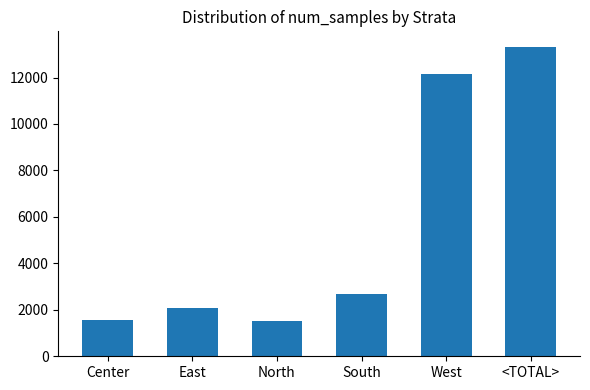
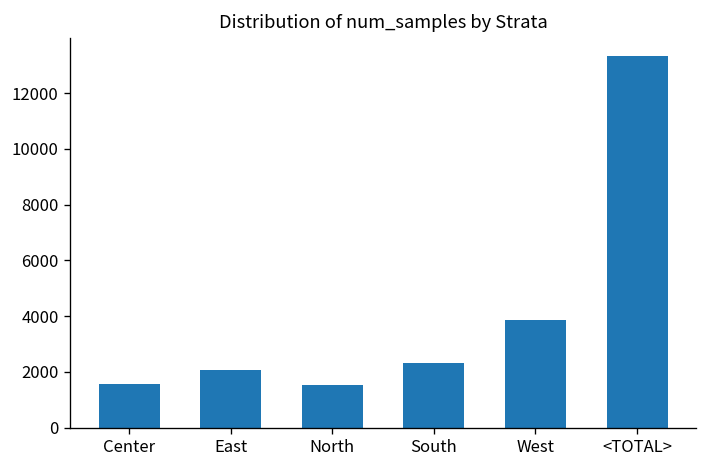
  {
    "Center": 1600,
    "East": 2100,
    "North": 1500,
-   "South": 2700,
-   "West": 12100,
+   "South": 2300,
+   "West": 3900,
    "<TOTAL>": 13300
  }
